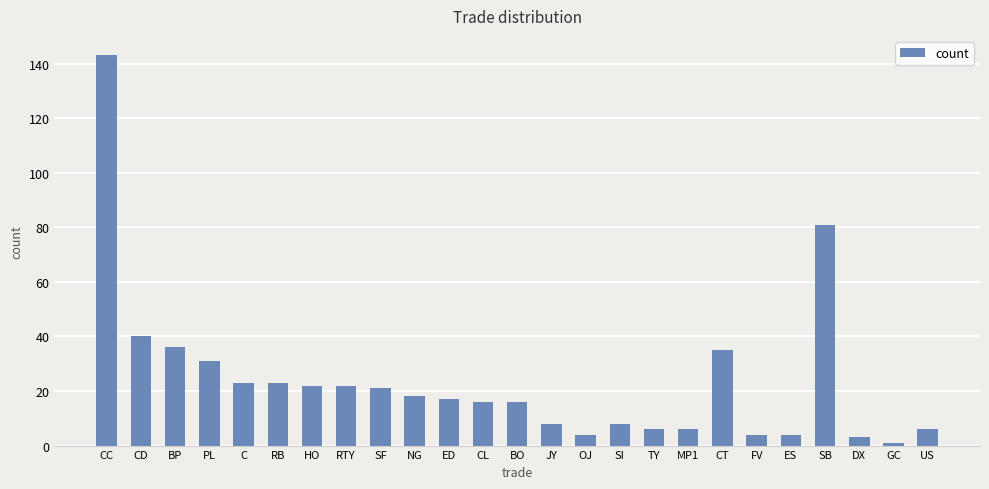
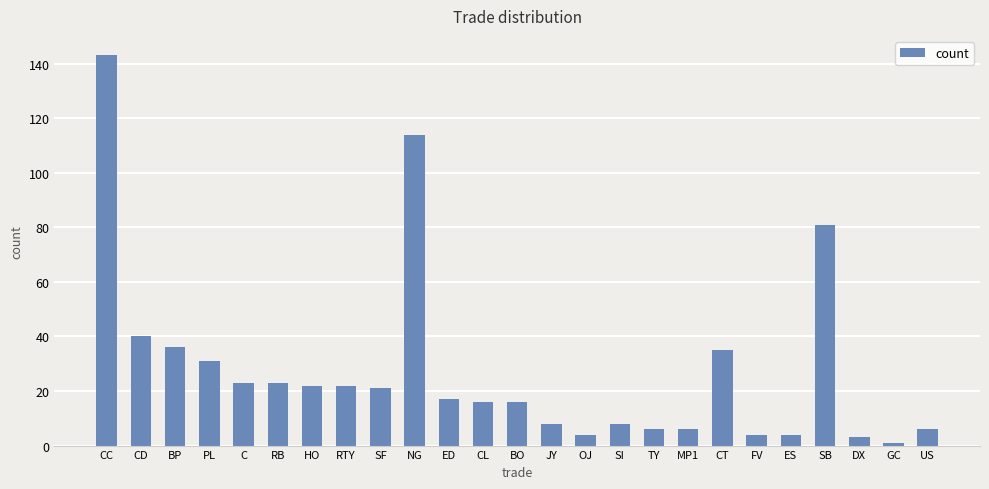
  {
    "CC": 143,
    "CD": 40,
    "BP": 36,
    "PL": 31,
    "C": 23,
    "RB": 23,
    "HO": 22,
    "RTY": 22,
    "SF": 21,
-   "NG": 18,
+   "NG": 114,
    "ED": 17,
    "CL": 16,
    "BO": 16,
    "JY": 8,
    "OJ": 4,
    "SI": 8,
    "TY": 6,
    "MP1": 6,
    "CT": 35,
    "FV": 4,
    "ES": 4,
    "SB": 81,
    "DX": 3,
    "GC": 1,
    "US": 6
  }
